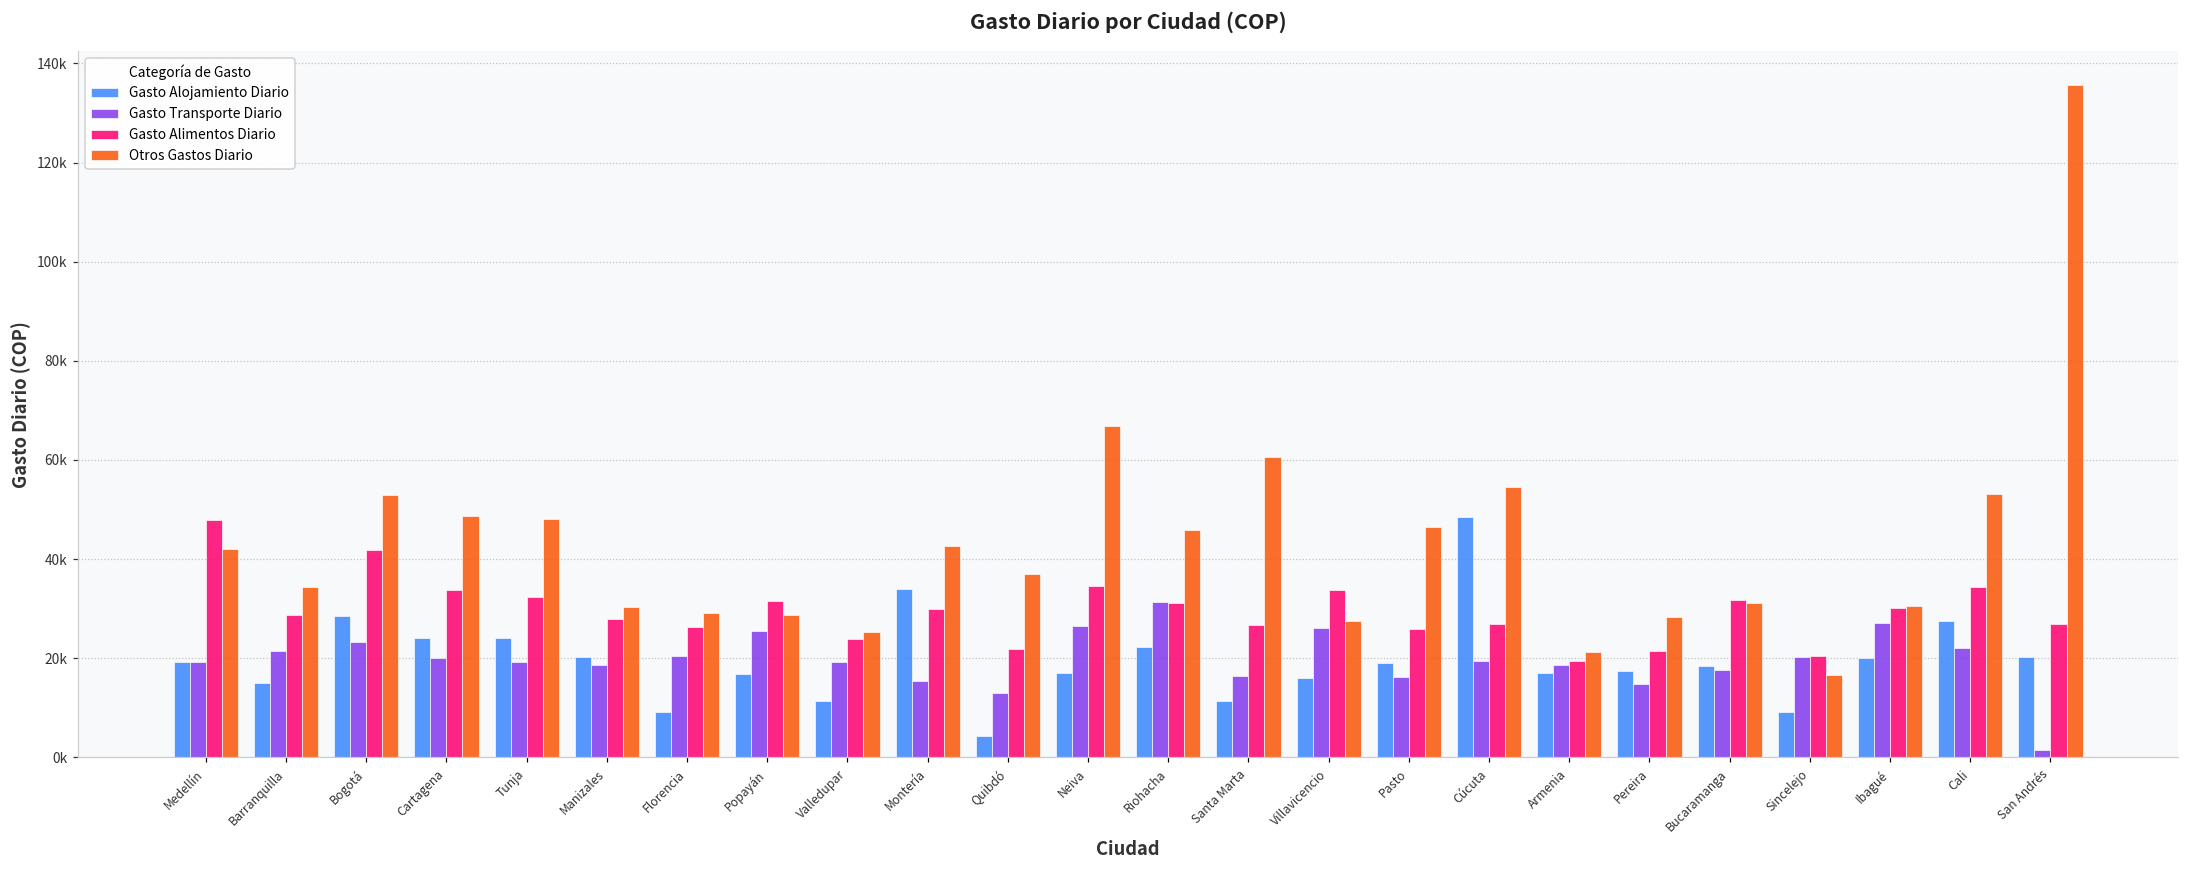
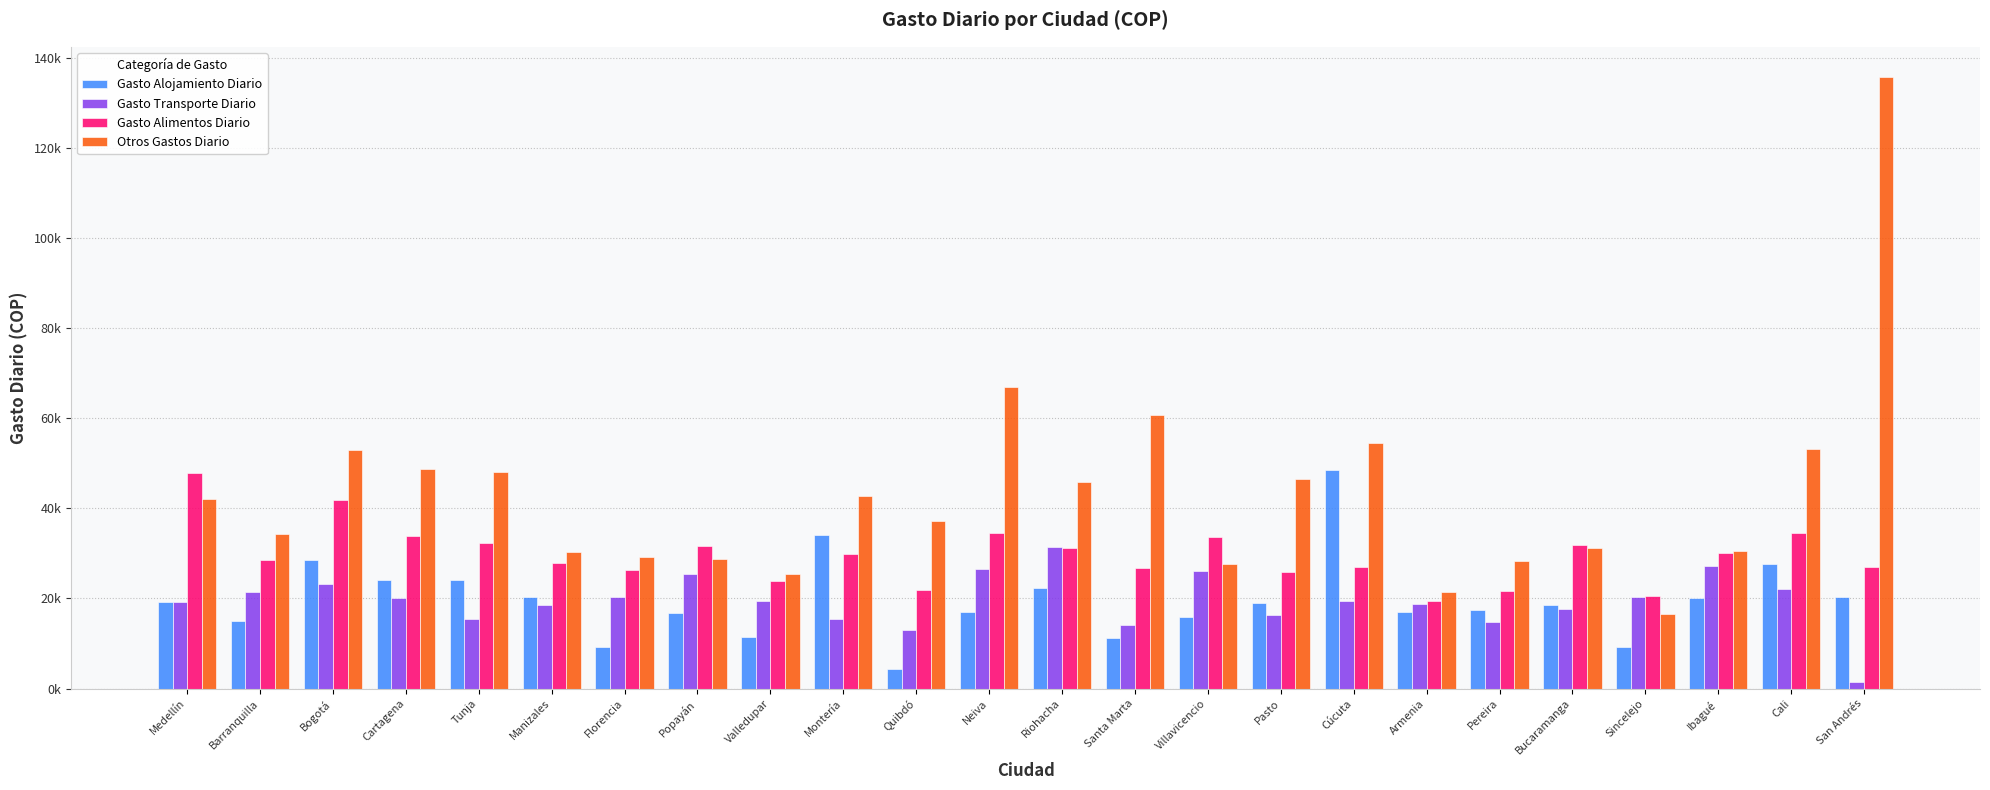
  {
    "Gasto Alojamiento Diario": {
      "Medellín": 19000,
      "Barranquilla": 15000,
      "Bogotá": 29000,
      "Cartagena": 24000,
      "Tunja": 24000,
      "Manizales": 20000,
      "Florencia": 9000,
      "Popayán": 17000,
      "Valledupar": 11000,
      "Montería": 34000,
      "Quibdó": 4000,
      "Neiva": 17000,
      "Riohacha": 22000,
      "Santa Marta": 11000,
      "Villavicencio": 16000,
      "Pasto": 19000,
      "Cúcuta": 48000,
      "Armenia": 17000,
      "Pereira": 17000,
      "Bucaramanga": 19000,
      "Sincelejo": 9000,
      "Ibagué": 20000,
      "Cali": 28000,
      "San Andrés": 20000
    },
    "Gasto Transporte Diario": {
      "Medellín": 19000,
      "Barranquilla": 21000,
      "Bogotá": 23000,
      "Cartagena": 20000,
-     "Tunja": 19000,
+     "Tunja": 15000,
      "Manizales": 19000,
      "Florencia": 20000,
      "Popayán": 25000,
      "Valledupar": 19000,
      "Montería": 15000,
      "Quibdó": 13000,
      "Neiva": 27000,
      "Riohacha": 31000,
-     "Santa Marta": 16000,
+     "Santa Marta": 14000,
      "Villavicencio": 26000,
      "Pasto": 16000,
      "Cúcuta": 19000,
      "Armenia": 19000,
      "Pereira": 15000,
      "Bucaramanga": 18000,
      "Sincelejo": 20000,
      "Ibagué": 27000,
      "Cali": 22000,
      "San Andrés": 1000
    },
    "Gasto Alimentos Diario": {
      "Medellín": 48000,
      "Barranquilla": 29000,
      "Bogotá": 42000,
      "Cartagena": 34000,
      "Tunja": 32000,
      "Manizales": 28000,
      "Florencia": 26000,
      "Popayán": 32000,
      "Valledupar": 24000,
      "Montería": 30000,
      "Quibdó": 22000,
      "Neiva": 35000,
      "Riohacha": 31000,
      "Santa Marta": 27000,
      "Villavicencio": 34000,
      "Pasto": 26000,
      "Cúcuta": 27000,
      "Armenia": 19000,
      "Pereira": 22000,
      "Bucaramanga": 32000,
      "Sincelejo": 20000,
      "Ibagué": 30000,
      "Cali": 34000,
      "San Andrés": 27000
    },
    "Otros Gastos Diario": {
      "Medellín": 42000,
      "Barranquilla": 34000,
      "Bogotá": 53000,
      "Cartagena": 49000,
      "Tunja": 48000,
      "Manizales": 30000,
      "Florencia": 29000,
      "Popayán": 29000,
      "Valledupar": 25000,
      "Montería": 43000,
      "Quibdó": 37000,
      "Neiva": 67000,
      "Riohacha": 46000,
      "Santa Marta": 61000,
      "Villavicencio": 28000,
      "Pasto": 47000,
      "Cúcuta": 54000,
      "Armenia": 21000,
      "Pereira": 28000,
      "Bucaramanga": 31000,
      "Sincelejo": 17000,
      "Ibagué": 30000,
      "Cali": 53000,
      "San Andrés": 136000
    }
  }
